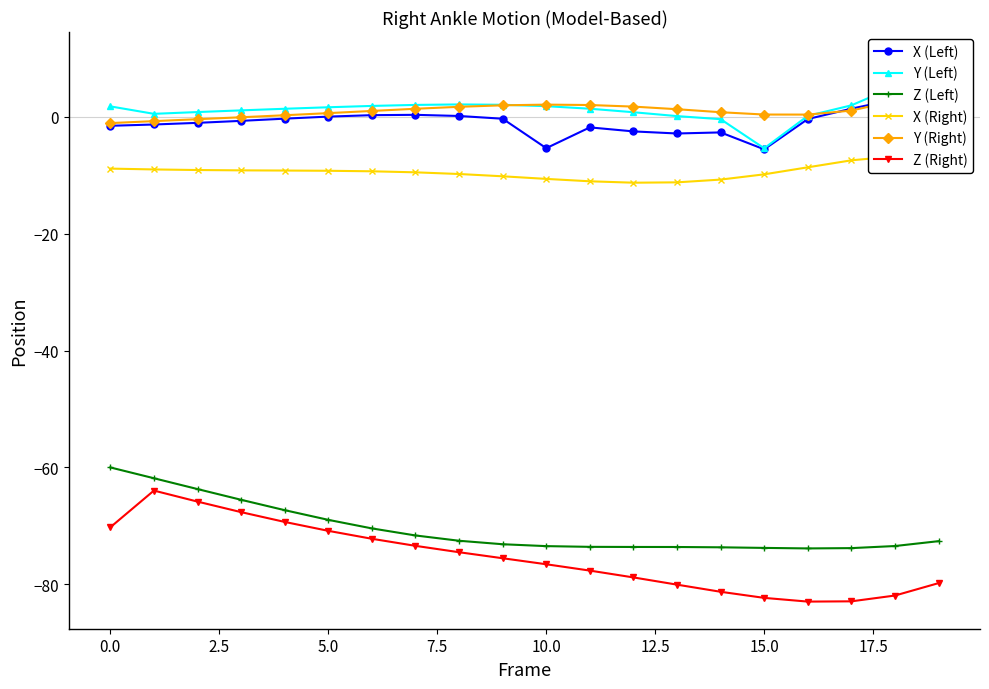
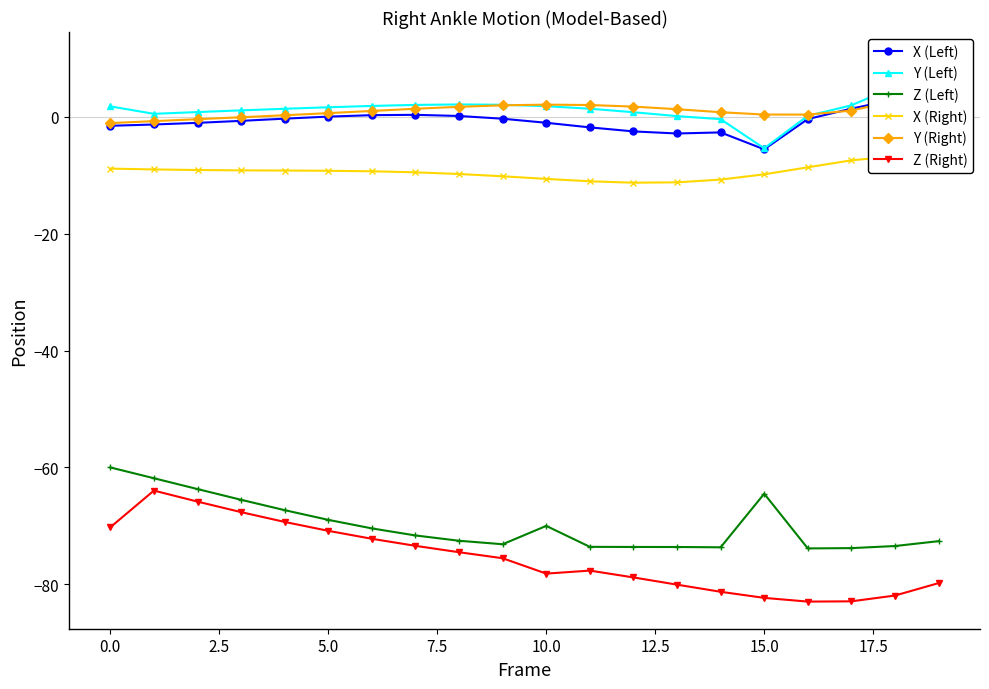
  {
    "X (Left)": {
      "0.0": -2,
      "5.0": 0,
-     "10.0": -5
+     "10.0": -1
    },
    "Y (Left)": {
      "0.0": 2,
      "5.0": 2
    },
    "Z (Left)": {
      "0.0": -60,
      "5.0": -69,
-     "10.0": -73,
-     "15.0": -74
+     "10.0": -70,
+     "15.0": -64
    },
    "Z (Right)": {
      "0.0": -70,
      "5.0": -71,
-     "10.0": -77,
+     "10.0": -78,
      "15.0": -82
    }
  }
